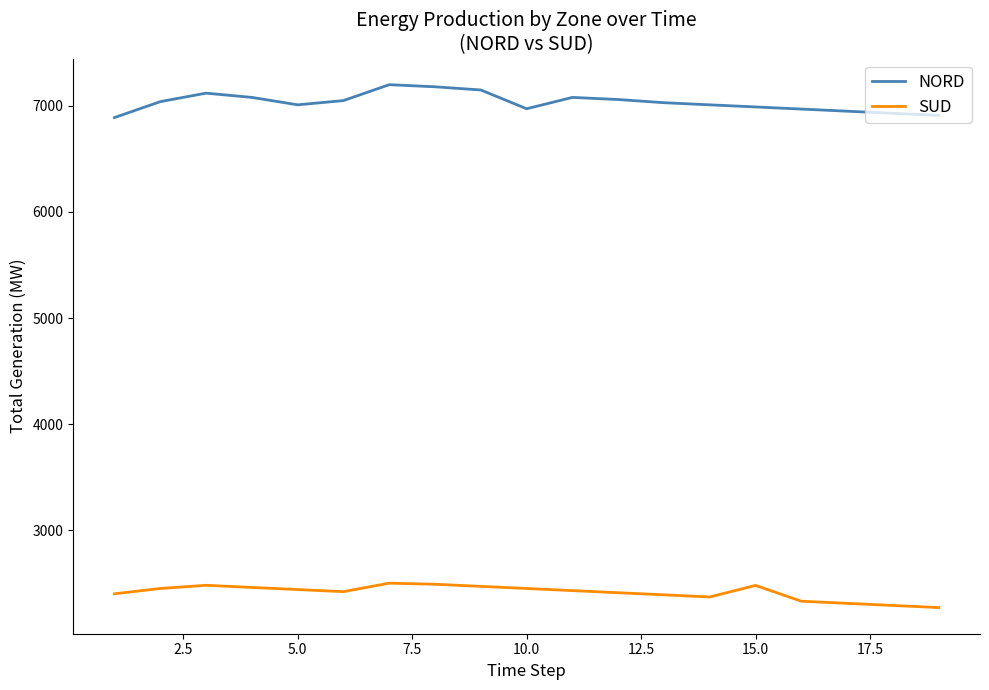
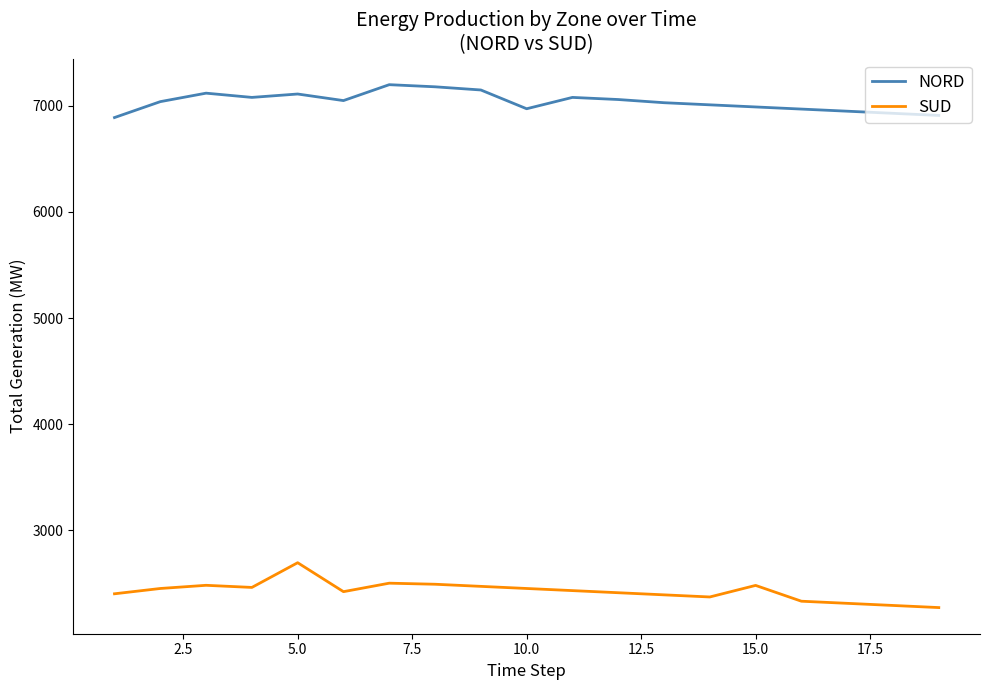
  {
    "NORD": {
-     "5.0": 7010,
+     "5.0": 7110,
      "10.0": 6970,
      "15.0": 6990
    },
    "SUD": {
-     "5.0": 2440,
+     "5.0": 2690,
      "10.0": 2450,
      "15.0": 2480
    }
  }
